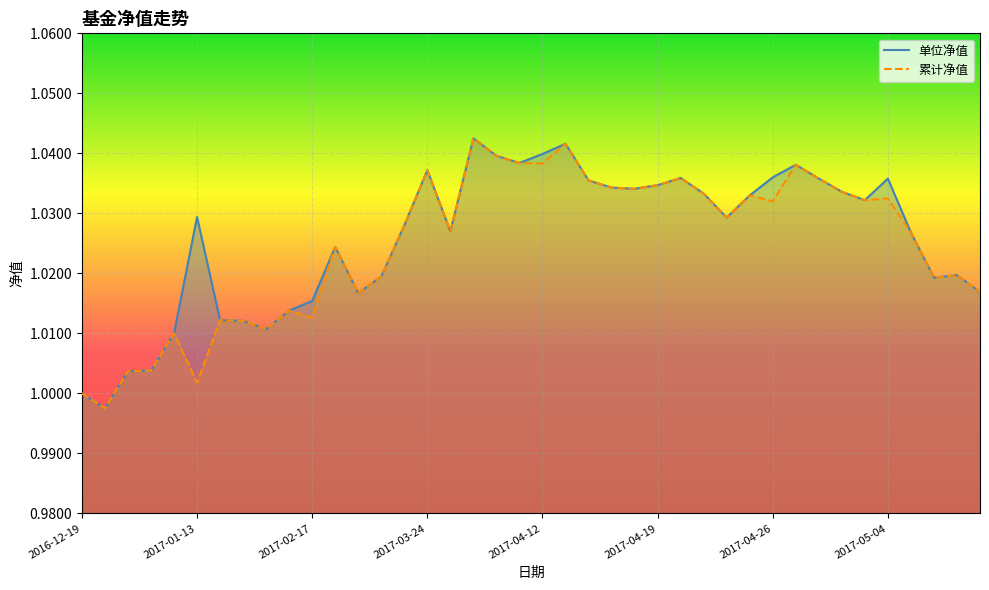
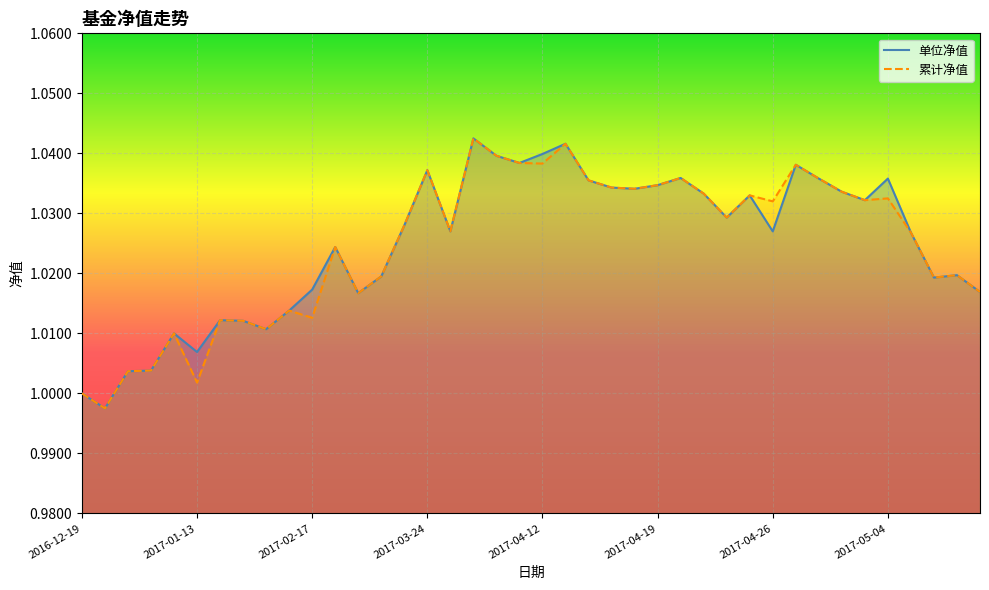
  {
    "单位净值": {
-     "2017-01-13": 1.029,
-     "2017-02-17": 1.015,
+     "2017-01-13": 1.007,
+     "2017-02-17": 1.017,
      "2017-04-12": 1.040,
-     "2017-04-26": 1.036,
+     "2017-04-26": 1.027,
      "2017-05-04": 1.036
    },
    "累计净值": {
      "2017-01-13": 1.002,
      "2017-02-17": 1.013,
      "2017-04-12": 1.038,
      "2017-04-26": 1.032,
      "2017-05-04": 1.033
    }
  }
